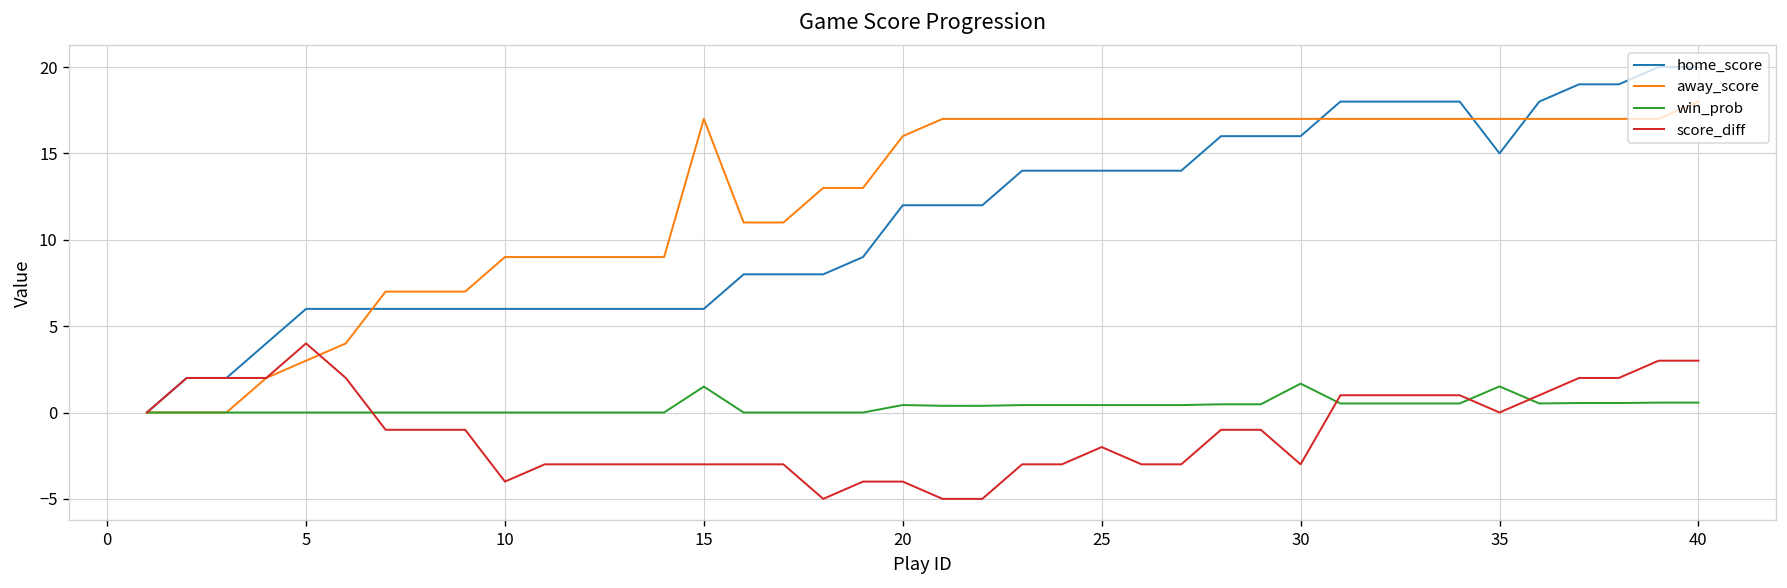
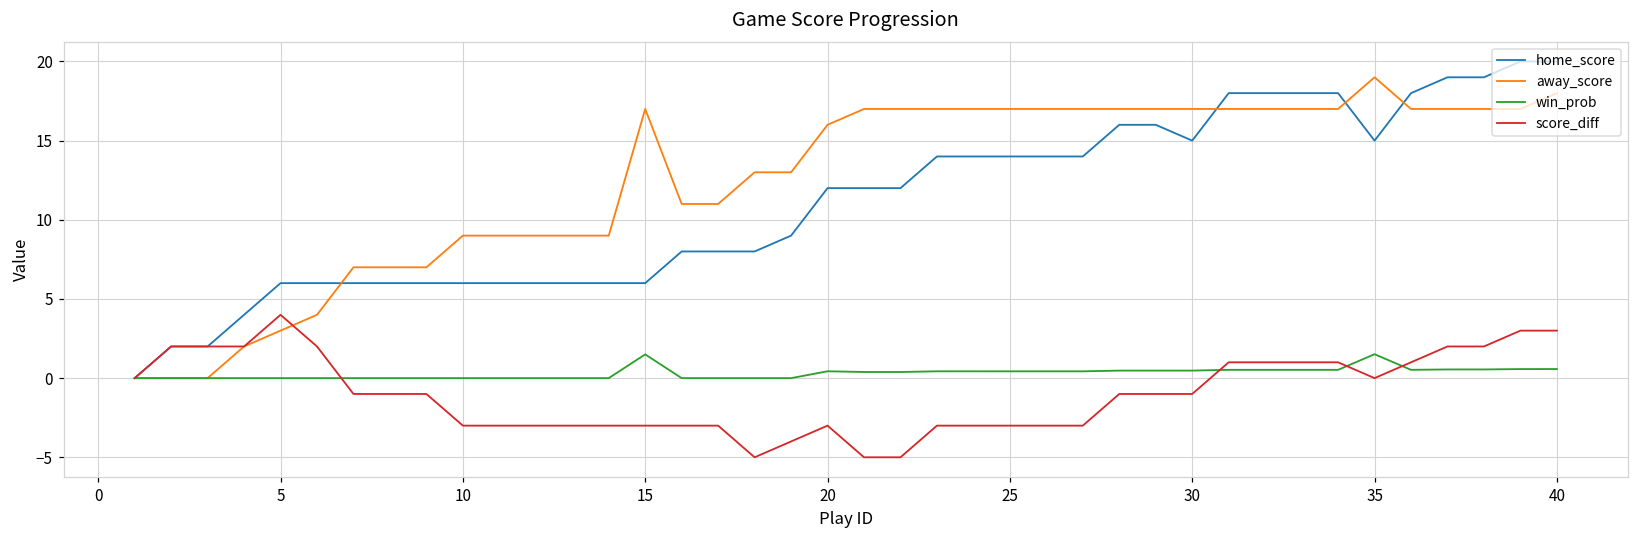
  {
    "home_score": {
      "5": 6,
      "10": 6,
      "15": 6,
      "20": 12,
      "25": 14,
-     "30": 16,
+     "30": 15,
      "35": 15
    },
    "away_score": {
      "5": 3,
      "10": 9,
      "15": 17,
      "20": 16,
      "25": 17,
      "30": 17,
-     "35": 17
+     "35": 19
    },
    "win_prob": {
      "5": 0.0,
      "10": 0.0,
      "15": 1.5,
      "20": 0.4,
      "25": 0.4,
-     "30": 1.7,
+     "30": 0.5,
      "35": 1.5,
      "40": 0.6
    },
    "score_diff": {
      "5": 4,
-     "10": -4,
+     "10": -3,
      "15": -3,
-     "20": -4,
-     "25": -2,
-     "30": -3,
+     "20": -3,
+     "25": -3,
+     "30": -1,
      "35": 0,
      "40": 3
    }
  }
